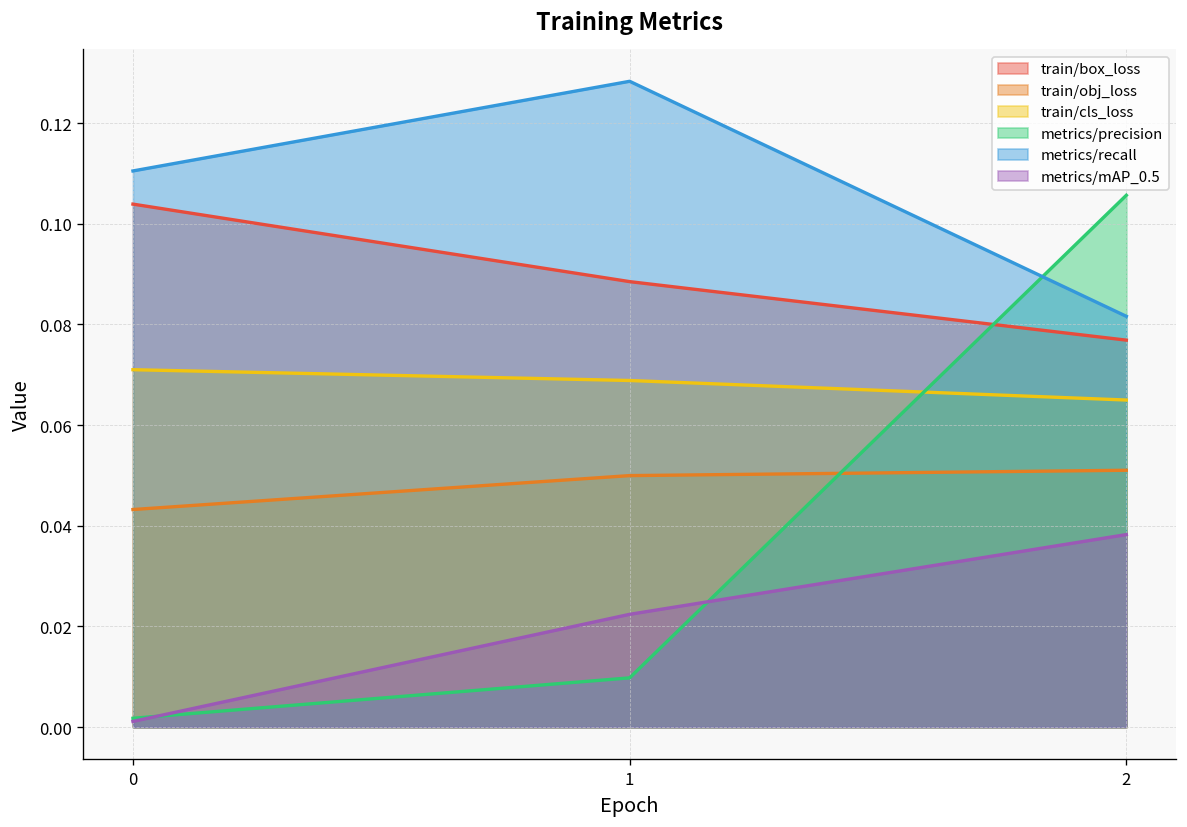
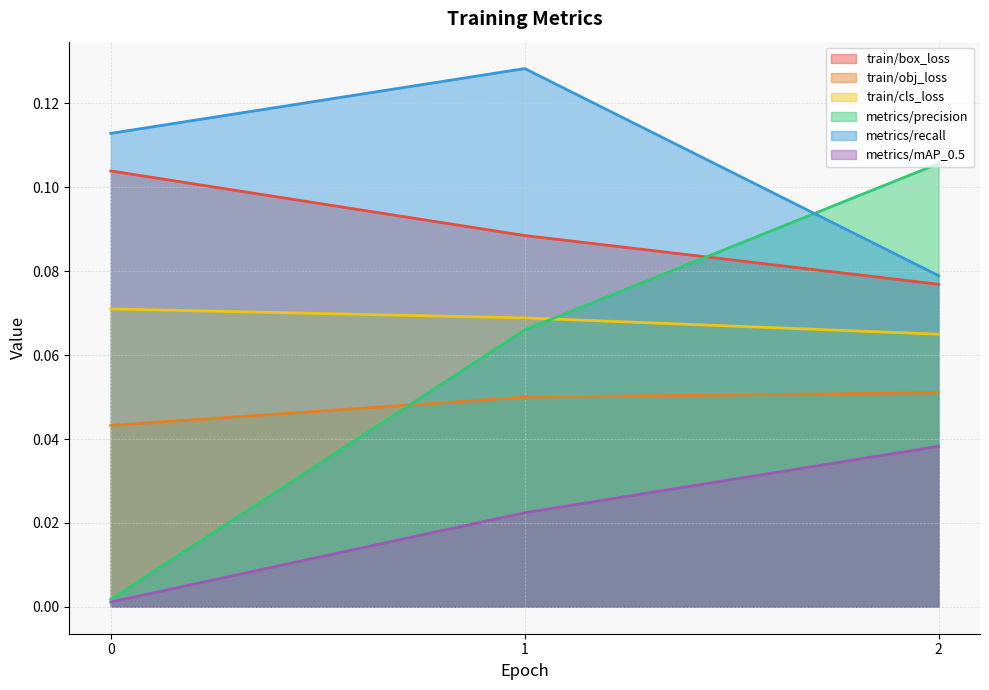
  {
    "metrics/precision": {
      "0": 0.002,
-     "1": 0.010
+     "1": 0.066
    },
    "metrics/recall": {
-     "0": 0.111,
+     "0": 0.113,
      "1": 0.128,
-     "2": 0.082
+     "2": 0.079
    },
    "metrics/mAP_0.5": {
      "0": 0.001,
      "1": 0.022,
      "2": 0.038
    }
  }
